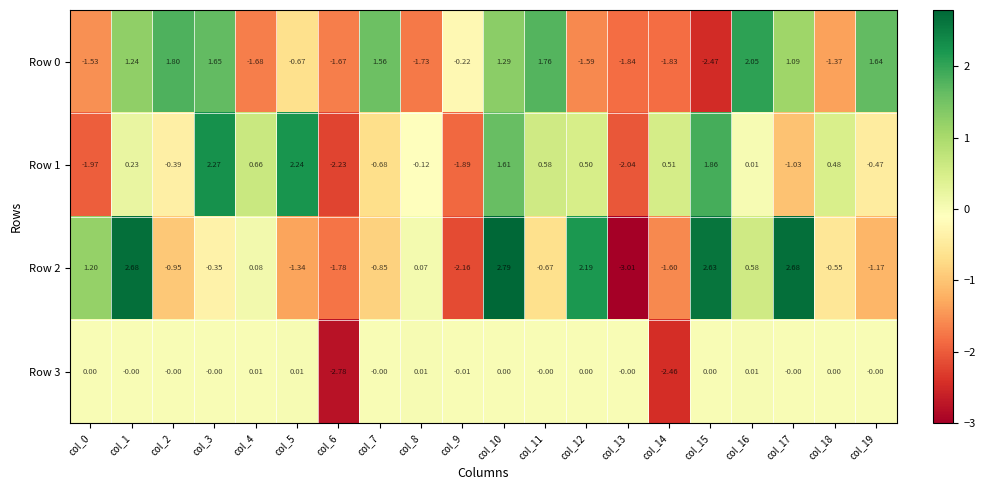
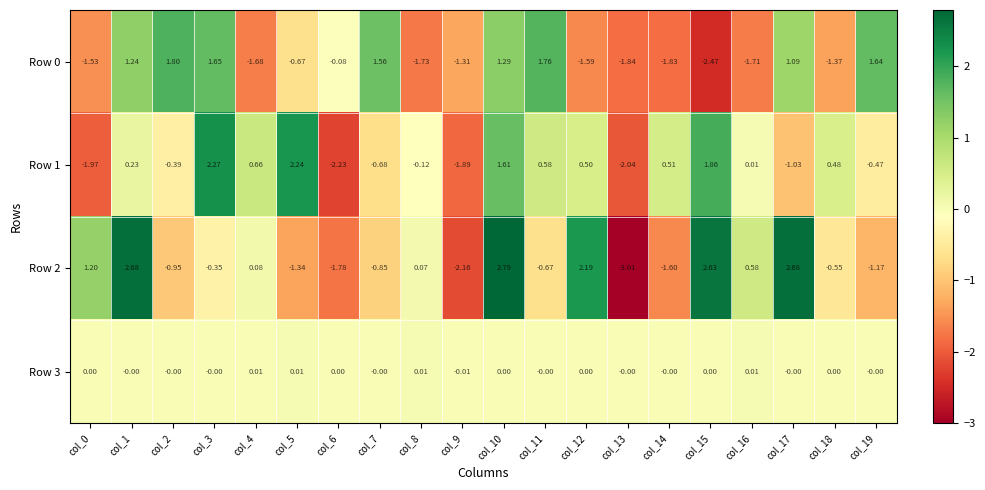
  {
    "Row 0": {
      "col_0": -1.53,
      "col_1": 1.24,
      "col_2": 1.80,
      "col_3": 1.65,
      "col_4": -1.68,
      "col_5": -0.67,
-     "col_6": -1.67,
+     "col_6": -0.08,
      "col_7": 1.56,
      "col_8": -1.73,
-     "col_9": -0.22,
+     "col_9": -1.31,
      "col_10": 1.29,
      "col_11": 1.76,
      "col_12": -1.59,
      "col_13": -1.84,
      "col_14": -1.83,
      "col_15": -2.47,
-     "col_16": 2.05,
+     "col_16": -1.71,
      "col_17": 1.09,
      "col_18": -1.37,
      "col_19": 1.64
    },
    "Row 1": {
      "col_0": -1.97,
      "col_1": 0.23,
      "col_2": -0.39,
      "col_3": 2.27,
      "col_4": 0.66,
      "col_5": 2.24,
      "col_6": -2.23,
      "col_7": -0.68,
      "col_8": -0.12,
      "col_9": -1.89,
      "col_10": 1.61,
      "col_11": 0.58,
      "col_12": 0.50,
      "col_13": -2.04,
      "col_14": 0.51,
      "col_15": 1.86,
      "col_16": 0.01,
      "col_17": -1.03,
      "col_18": 0.48,
      "col_19": -0.47
    },
    "Row 2": {
      "col_0": 1.20,
      "col_1": 2.68,
      "col_2": -0.95,
      "col_3": -0.35,
      "col_4": 0.08,
      "col_5": -1.34,
      "col_6": -1.78,
      "col_7": -0.85,
      "col_8": 0.07,
      "col_9": -2.16,
      "col_10": 2.79,
      "col_11": -0.67,
      "col_12": 2.19,
      "col_13": -3.01,
      "col_14": -1.60,
      "col_15": 2.63,
      "col_16": 0.58,
      "col_17": 2.68,
      "col_18": -0.55,
      "col_19": -1.17
    },
    "Row 3": {
      "col_0": 0.00,
      "col_1": -0.00,
      "col_2": -0.00,
      "col_3": -0.00,
      "col_4": 0.01,
      "col_5": 0.01,
-     "col_6": -2.78,
+     "col_6": 0.00,
      "col_7": -0.00,
      "col_8": 0.01,
      "col_9": -0.01,
      "col_10": 0.00,
      "col_11": -0.00,
      "col_12": 0.00,
      "col_13": -0.00,
-     "col_14": -2.46,
+     "col_14": -0.00,
      "col_15": 0.00,
      "col_16": 0.01,
      "col_17": -0.00,
      "col_18": 0.00,
      "col_19": -0.00
    }
  }
